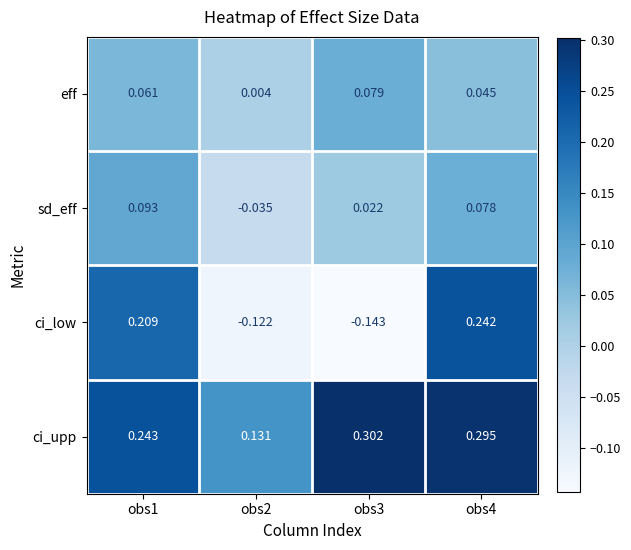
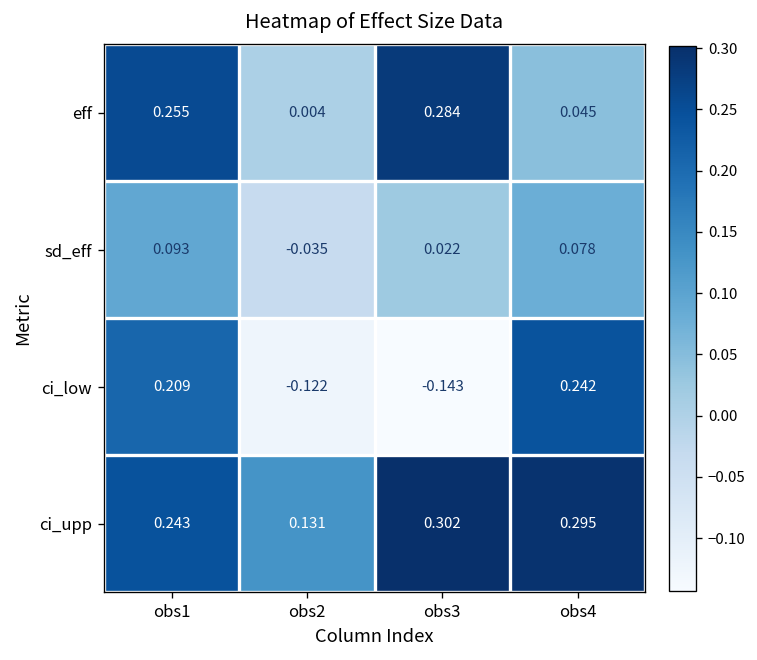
  {
    "eff": {
-     "obs1": 0.061,
+     "obs1": 0.255,
      "obs2": 0.004,
-     "obs3": 0.079,
+     "obs3": 0.284,
      "obs4": 0.045
    },
    "sd_eff": {
      "obs1": 0.093,
      "obs2": -0.035,
      "obs3": 0.022,
      "obs4": 0.078
    },
    "ci_low": {
      "obs1": 0.209,
      "obs2": -0.122,
      "obs3": -0.143,
      "obs4": 0.242
    },
    "ci_upp": {
      "obs1": 0.243,
      "obs2": 0.131,
      "obs3": 0.302,
      "obs4": 0.295
    }
  }
